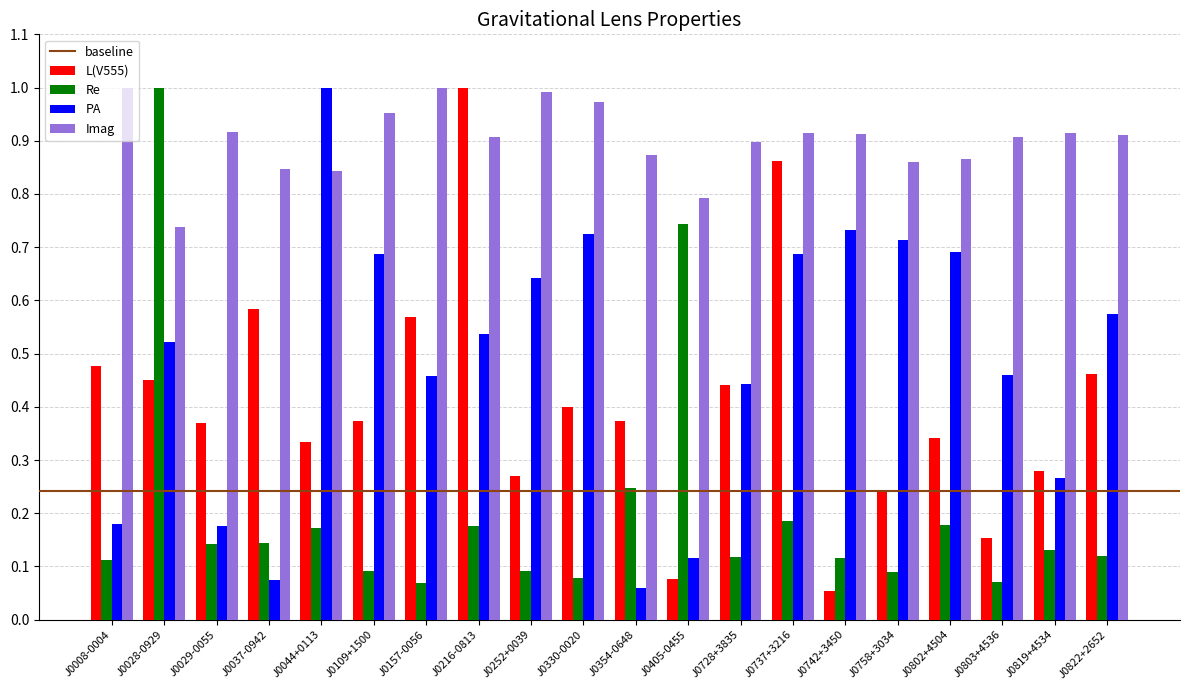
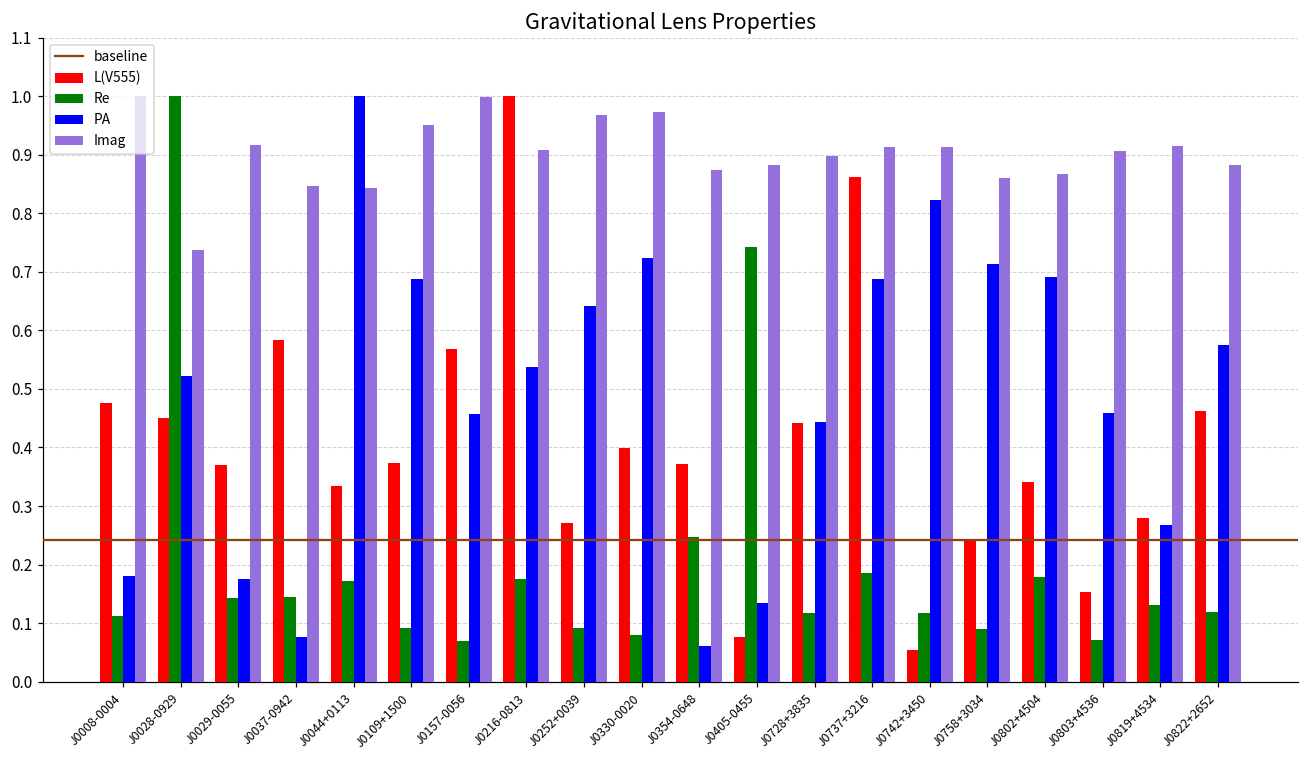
  {
    "L(V555)": {
      "J0008-0004": 0.48,
      "J0028-0929": 0.45,
      "J0029-0055": 0.37,
      "J0037-0942": 0.58,
      "J0044+0113": 0.33,
      "J0109+1500": 0.37,
      "J0157-0056": 0.57,
      "J0216-0813": 1.00,
      "J0252+0039": 0.27,
      "J0330-0020": 0.40,
      "J0354-0648": 0.37,
      "J0405-0455": 0.08,
      "J0728+3835": 0.44,
      "J0737+3216": 0.86,
      "J0742+3450": 0.05,
      "J0758+3034": 0.24,
      "J0802+4504": 0.34,
      "J0803+4536": 0.15,
      "J0819+4534": 0.28,
      "J0822+2652": 0.46
    },
    "Re": {
      "J0008-0004": 0.11,
      "J0028-0929": 1.00,
      "J0029-0055": 0.14,
      "J0037-0942": 0.14,
      "J0044+0113": 0.17,
      "J0109+1500": 0.09,
      "J0157-0056": 0.07,
      "J0216-0813": 0.18,
      "J0252+0039": 0.09,
      "J0330-0020": 0.08,
      "J0354-0648": 0.25,
      "J0405-0455": 0.74,
      "J0728+3835": 0.12,
      "J0737+3216": 0.19,
      "J0742+3450": 0.12,
      "J0758+3034": 0.09,
      "J0802+4504": 0.18,
      "J0803+4536": 0.07,
      "J0819+4534": 0.13,
      "J0822+2652": 0.12
    },
    "PA": {
      "J0008-0004": 0.18,
      "J0028-0929": 0.52,
      "J0029-0055": 0.18,
      "J0037-0942": 0.08,
      "J0044+0113": 1.00,
      "J0109+1500": 0.69,
      "J0157-0056": 0.46,
      "J0216-0813": 0.54,
      "J0252+0039": 0.64,
      "J0330-0020": 0.72,
      "J0354-0648": 0.06,
-     "J0405-0455": 0.12,
+     "J0405-0455": 0.13,
      "J0728+3835": 0.44,
      "J0737+3216": 0.69,
-     "J0742+3450": 0.73,
+     "J0742+3450": 0.82,
      "J0758+3034": 0.71,
      "J0802+4504": 0.69,
      "J0803+4536": 0.46,
      "J0819+4534": 0.27,
      "J0822+2652": 0.58
    },
    "Imag": {
      "J0028-0929": 0.74,
      "J0029-0055": 0.92,
      "J0037-0942": 0.85,
      "J0044+0113": 0.84,
      "J0109+1500": 0.95,
      "J0157-0056": 1.00,
      "J0216-0813": 0.91,
-     "J0252+0039": 0.99,
+     "J0252+0039": 0.97,
      "J0330-0020": 0.97,
      "J0354-0648": 0.87,
-     "J0405-0455": 0.79,
+     "J0405-0455": 0.88,
      "J0728+3835": 0.90,
      "J0737+3216": 0.91,
      "J0742+3450": 0.91,
      "J0758+3034": 0.86,
      "J0802+4504": 0.87,
      "J0803+4536": 0.91,
      "J0819+4534": 0.92,
-     "J0822+2652": 0.91
+     "J0822+2652": 0.88
    }
  }
